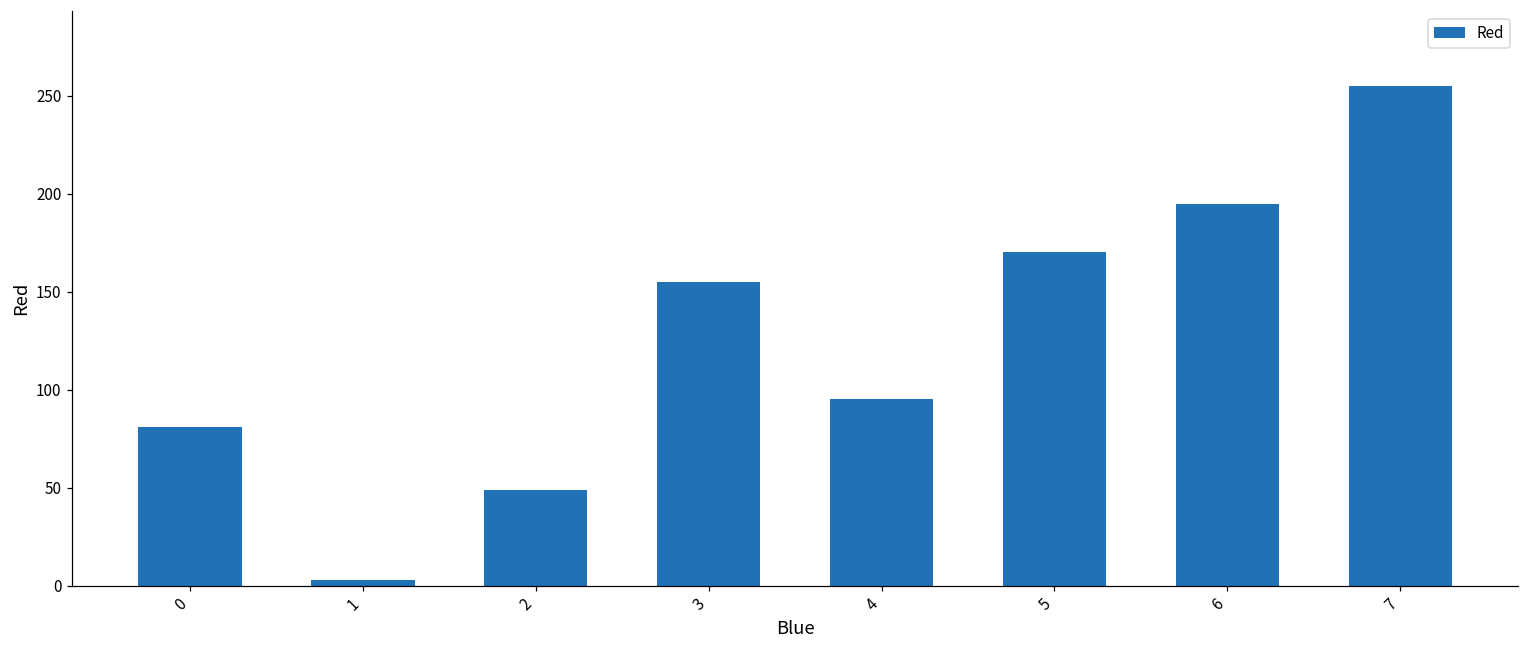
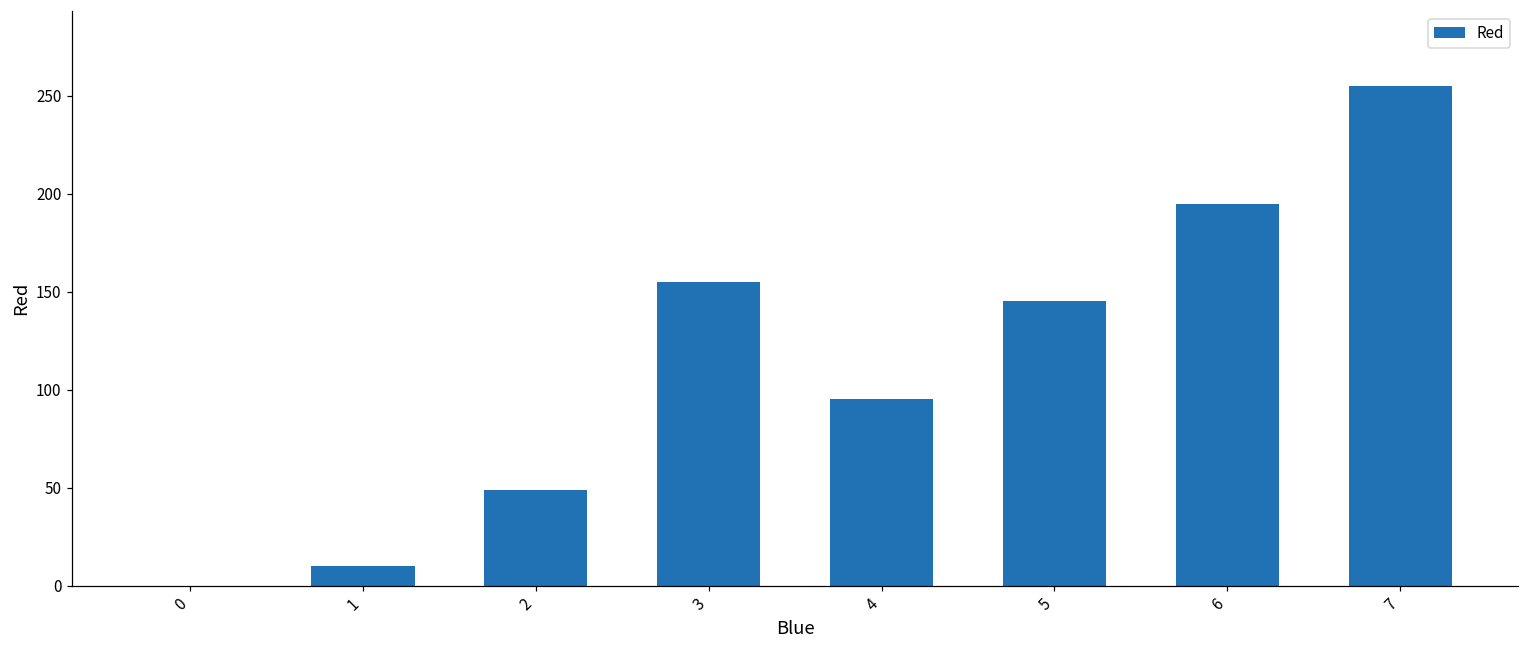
  {
-   "0": 81,
-   "1": 3,
+   "0": 0,
+   "1": 10,
    "2": 49,
    "3": 155,
    "4": 95,
-   "5": 170,
+   "5": 145,
    "6": 195,
    "7": 255
  }
